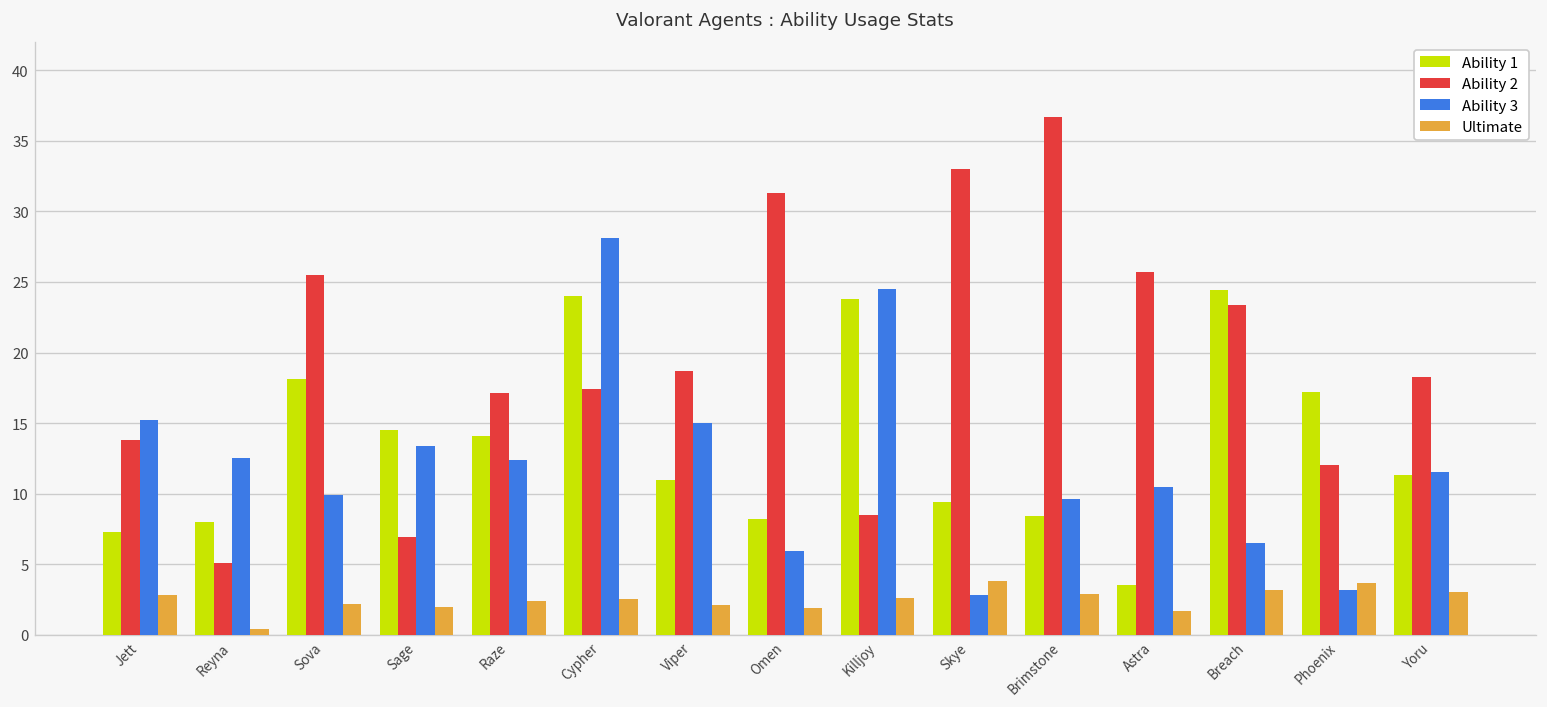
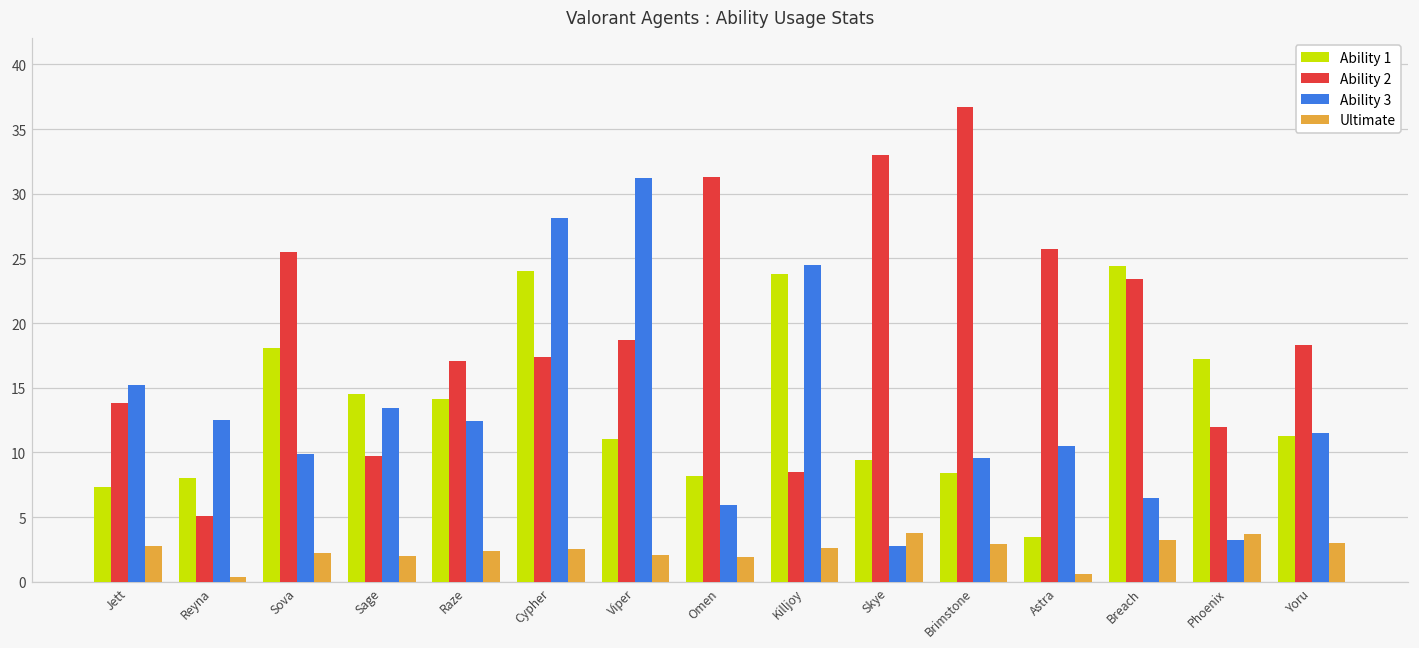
  {
    "Ability 1": {
      "Jett": 7.3,
      "Reyna": 8.0,
      "Sova": 18.1,
      "Sage": 14.5,
      "Raze": 14.1,
      "Cypher": 24.0,
      "Viper": 11.0,
      "Omen": 8.2,
      "Killjoy": 23.8,
      "Skye": 9.4,
      "Brimstone": 8.4,
      "Astra": 3.5,
      "Breach": 24.4,
      "Phoenix": 17.2,
      "Yoru": 11.3
    },
    "Ability 2": {
      "Jett": 13.8,
      "Reyna": 5.1,
      "Sova": 25.5,
-     "Sage": 6.9,
+     "Sage": 9.7,
      "Raze": 17.1,
      "Cypher": 17.4,
      "Viper": 18.7,
      "Omen": 31.3,
      "Killjoy": 8.5,
      "Skye": 33.0,
      "Brimstone": 36.7,
      "Astra": 25.7,
      "Breach": 23.4,
      "Phoenix": 12.0,
      "Yoru": 18.3
    },
    "Ability 3": {
      "Jett": 15.2,
      "Reyna": 12.5,
      "Sova": 9.9,
      "Sage": 13.4,
      "Raze": 12.4,
      "Cypher": 28.1,
-     "Viper": 15.0,
+     "Viper": 31.2,
      "Omen": 5.9,
      "Killjoy": 24.5,
      "Skye": 2.8,
      "Brimstone": 9.6,
      "Astra": 10.5,
      "Breach": 6.5,
      "Phoenix": 3.2,
      "Yoru": 11.5
    },
    "Ultimate": {
      "Jett": 2.8,
      "Reyna": 0.4,
      "Sova": 2.2,
      "Sage": 2.0,
      "Raze": 2.4,
      "Cypher": 2.5,
      "Viper": 2.1,
      "Omen": 1.9,
      "Killjoy": 2.6,
      "Skye": 3.8,
      "Brimstone": 2.9,
-     "Astra": 1.7,
+     "Astra": 0.6,
      "Breach": 3.2,
      "Phoenix": 3.7,
      "Yoru": 3.0
    }
  }
